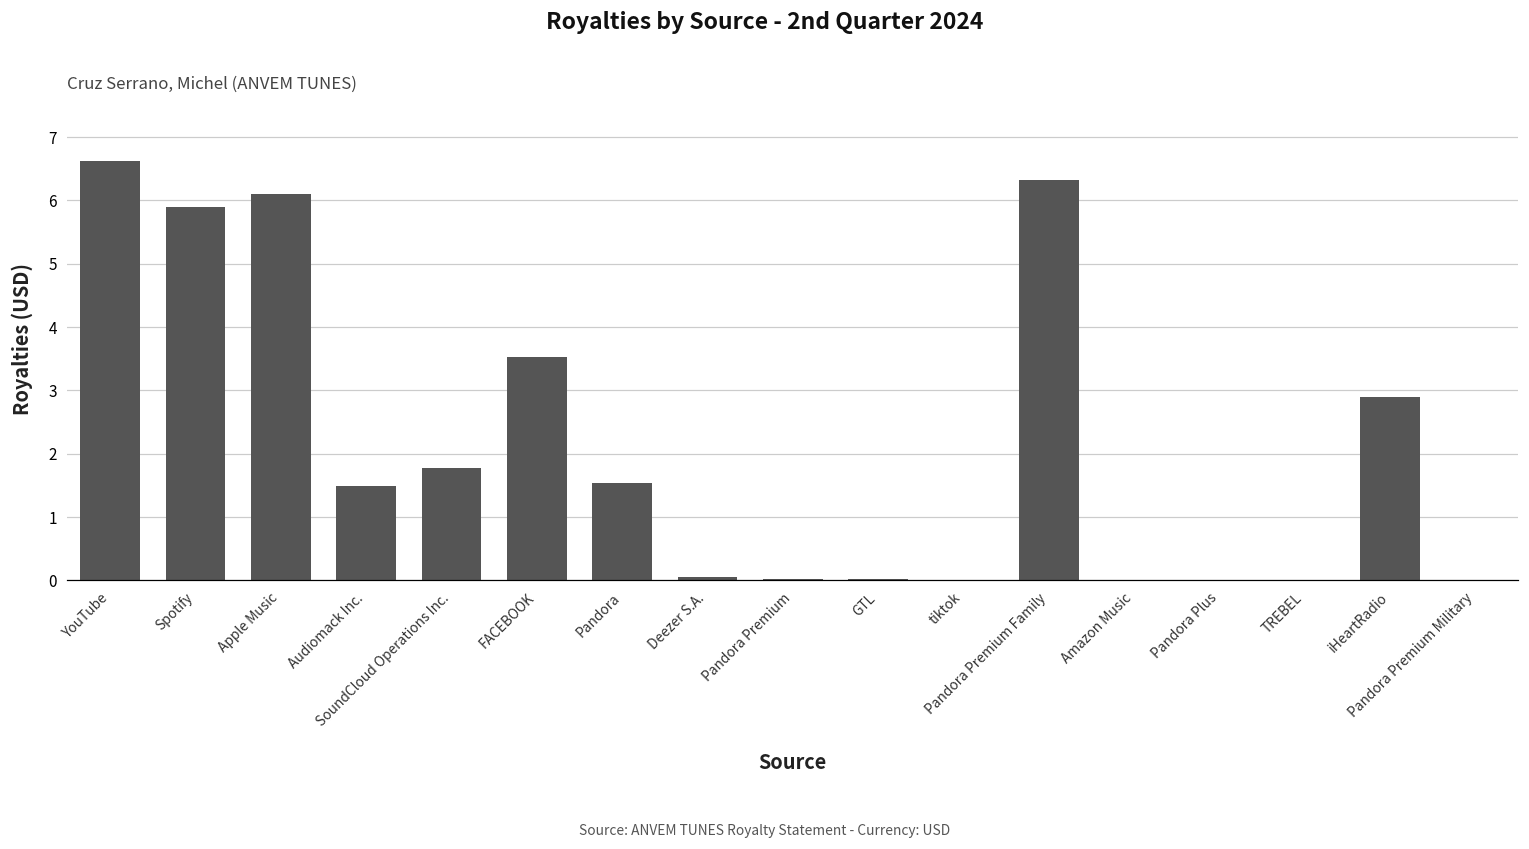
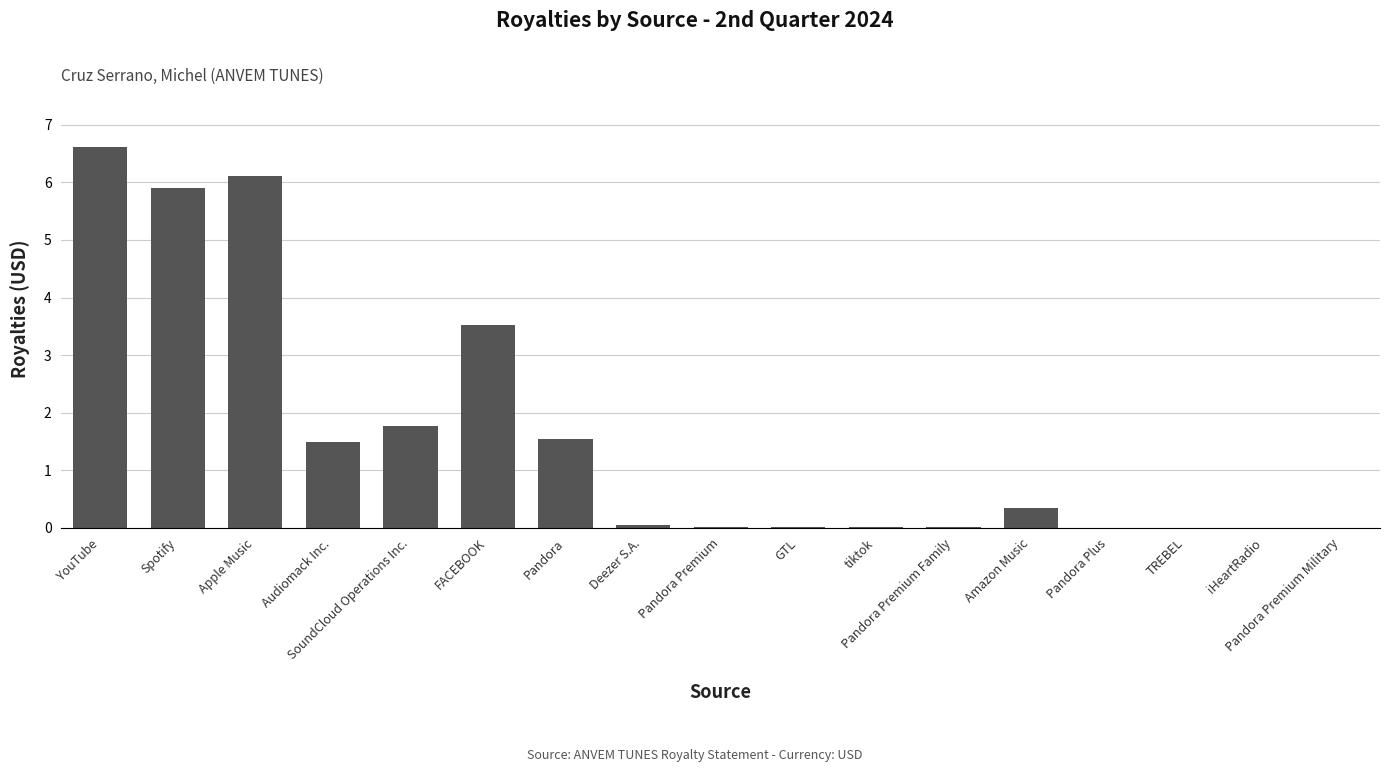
  {
    "YouTube": 6.6,
    "Spotify": 5.9,
    "Apple Music": 6.1,
    "Audiomack Inc.": 1.5,
    "SoundCloud Operations Inc.": 1.8,
    "FACEBOOK": 3.5,
    "Pandora": 1.5,
    "Deezer S.A.": 0.0,
-   "Pandora Premium Family": 6.3,
-   "Amazon Music": 0.0,
-   "iHeartRadio": 2.9
+   "Pandora Premium Family": 0.0,
+   "Amazon Music": 0.3,
+   "iHeartRadio": 0.0
  }
